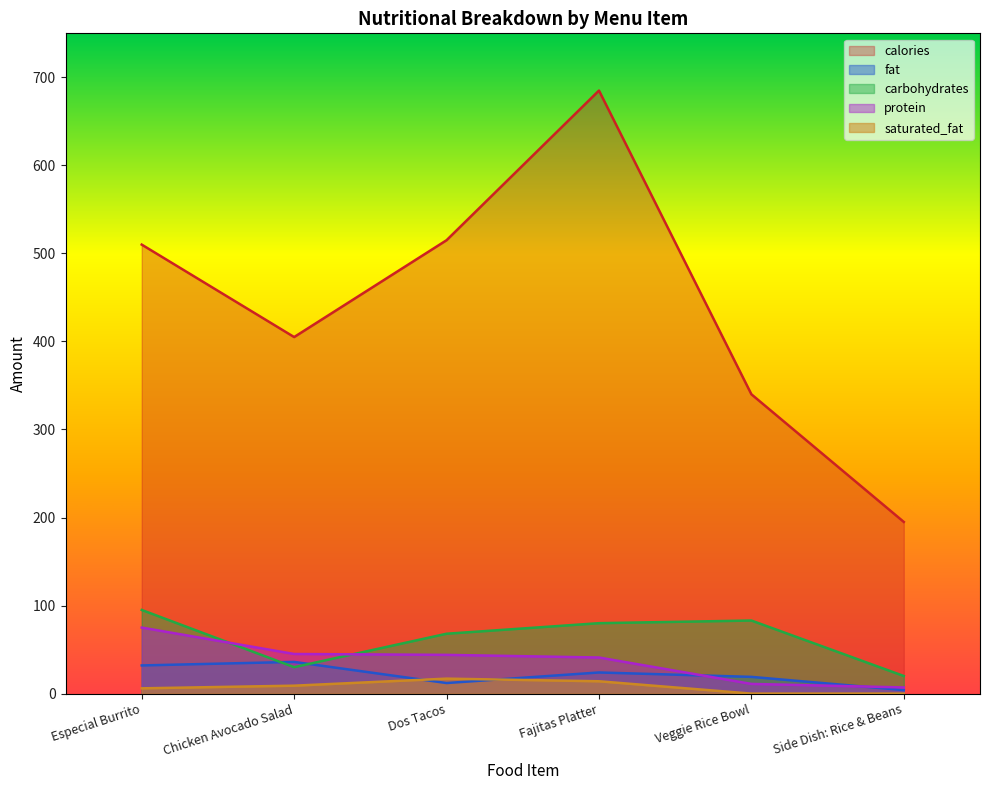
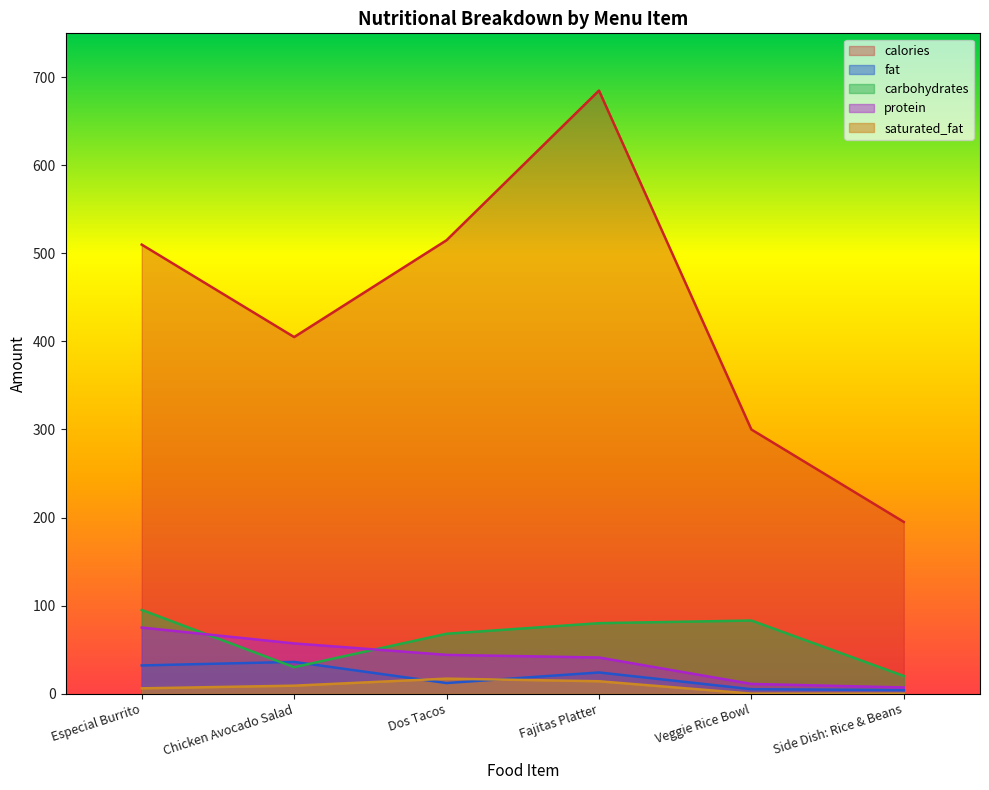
  {
    "calories": {
      "Especial Burrito": 510,
      "Chicken Avocado Salad": 410,
      "Dos Tacos": 520,
      "Fajitas Platter": 690,
-     "Veggie Rice Bowl": 340,
+     "Veggie Rice Bowl": 300,
      "Side Dish: Rice & Beans": 200
    },
    "fat": {
      "Especial Burrito": 30,
      "Chicken Avocado Salad": 40,
      "Dos Tacos": 10,
      "Fajitas Platter": 20,
-     "Veggie Rice Bowl": 20,
+     "Veggie Rice Bowl": 10,
      "Side Dish: Rice & Beans": 0
    },
    "carbohydrates": {
      "Especial Burrito": 100,
      "Chicken Avocado Salad": 30,
      "Dos Tacos": 70,
      "Fajitas Platter": 80,
      "Veggie Rice Bowl": 80,
      "Side Dish: Rice & Beans": 20
    },
    "protein": {
      "Especial Burrito": 80,
-     "Chicken Avocado Salad": 50,
+     "Chicken Avocado Salad": 60,
      "Dos Tacos": 40,
      "Fajitas Platter": 40,
      "Veggie Rice Bowl": 10,
      "Side Dish: Rice & Beans": 10
    },
    "saturated_fat": {
      "Especial Burrito": 10,
      "Chicken Avocado Salad": 10,
      "Dos Tacos": 20,
      "Fajitas Platter": 10,
      "Veggie Rice Bowl": 0,
      "Side Dish: Rice & Beans": 0
    }
  }
